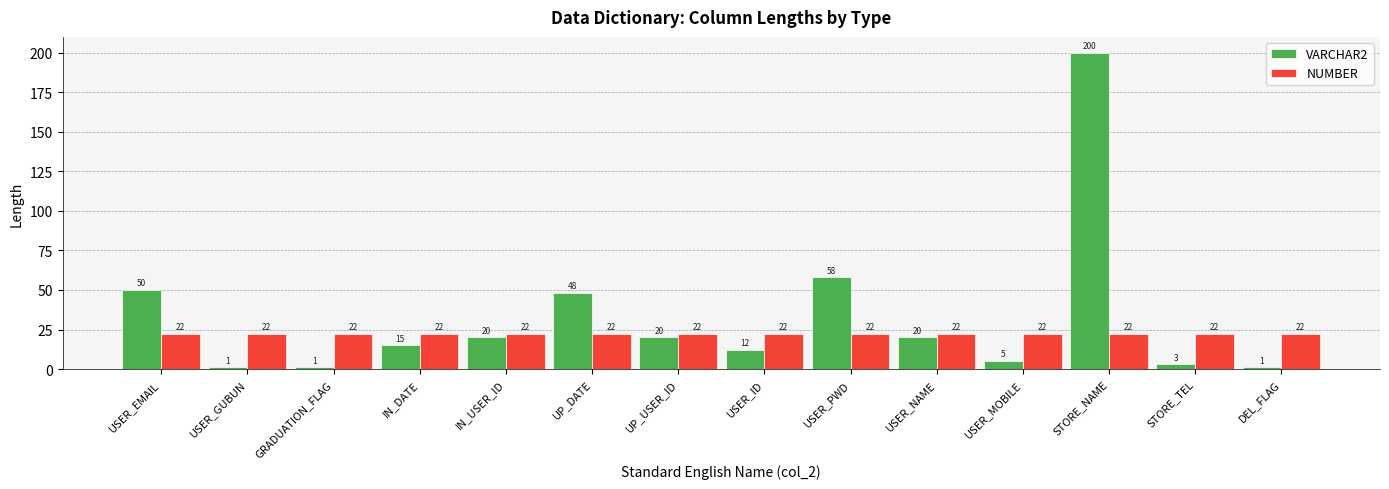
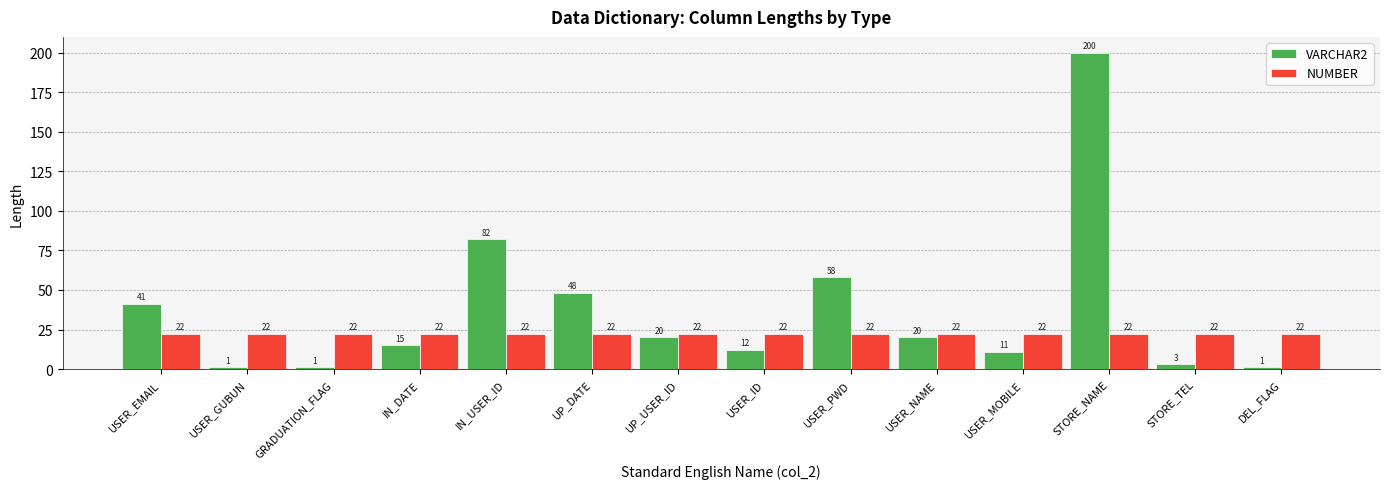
  {
    "VARCHAR2": {
-     "USER_EMAIL": 50,
+     "USER_EMAIL": 41,
      "USER_GUBUN": 1,
      "GRADUATION_FLAG": 1,
      "IN_DATE": 15,
-     "IN_USER_ID": 20,
+     "IN_USER_ID": 82,
      "UP_DATE": 48,
      "UP_USER_ID": 20,
      "USER_ID": 12,
      "USER_PWD": 58,
      "USER_NAME": 20,
-     "USER_MOBILE": 5,
+     "USER_MOBILE": 11,
      "STORE_NAME": 200,
      "STORE_TEL": 3,
      "DEL_FLAG": 1
    },
    "NUMBER": {
      "USER_EMAIL": 22,
      "USER_GUBUN": 22,
      "GRADUATION_FLAG": 22,
      "IN_DATE": 22,
      "IN_USER_ID": 22,
      "UP_DATE": 22,
      "UP_USER_ID": 22,
      "USER_ID": 22,
      "USER_PWD": 22,
      "USER_NAME": 22,
      "USER_MOBILE": 22,
      "STORE_NAME": 22,
      "STORE_TEL": 22,
      "DEL_FLAG": 22
    }
  }
